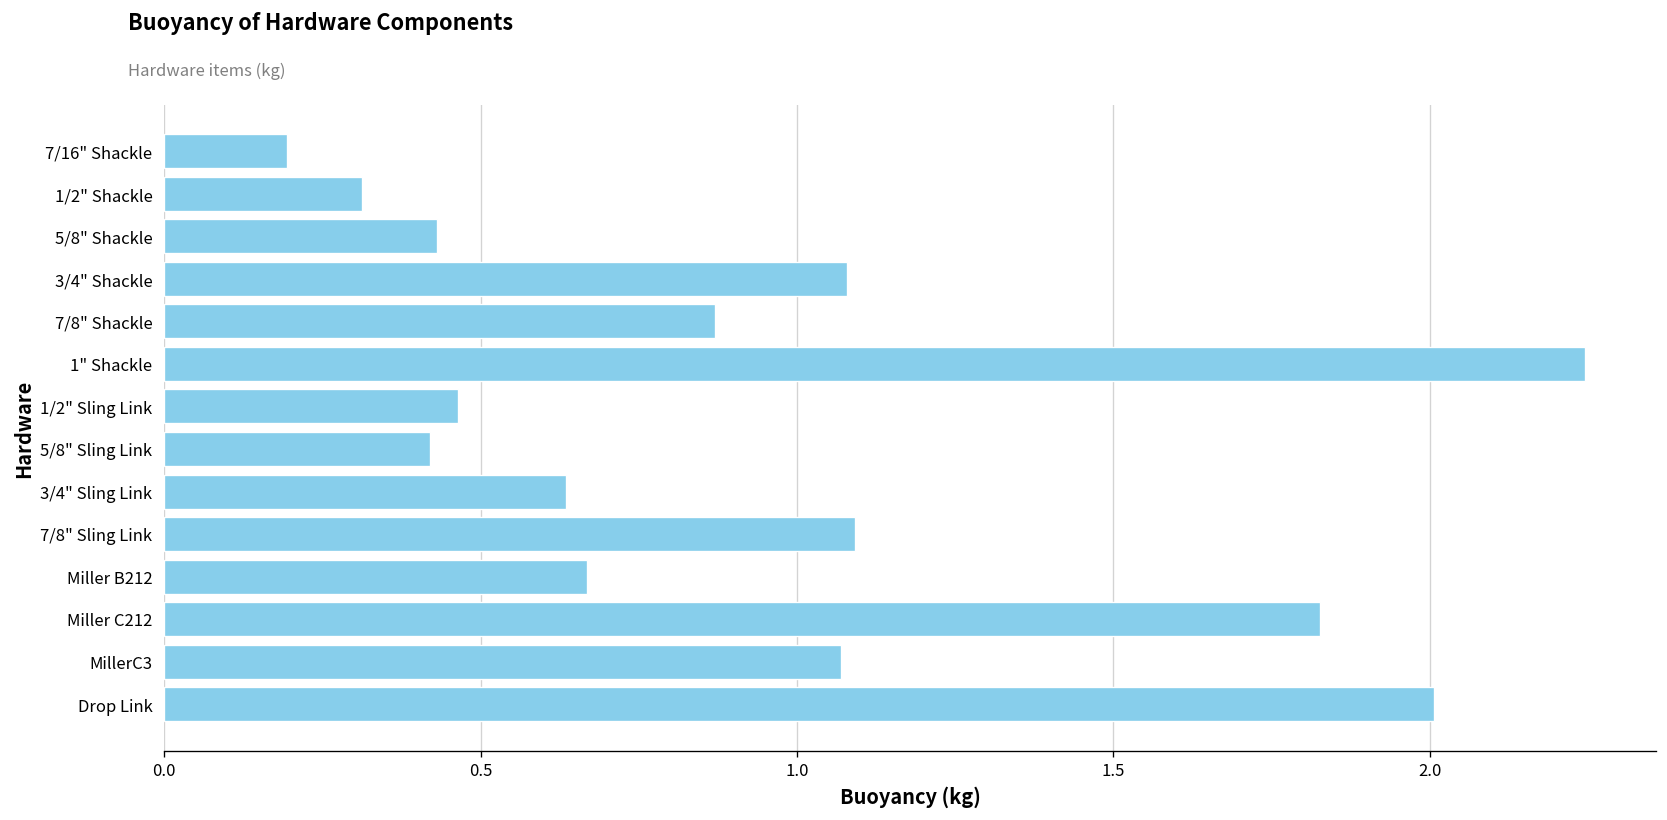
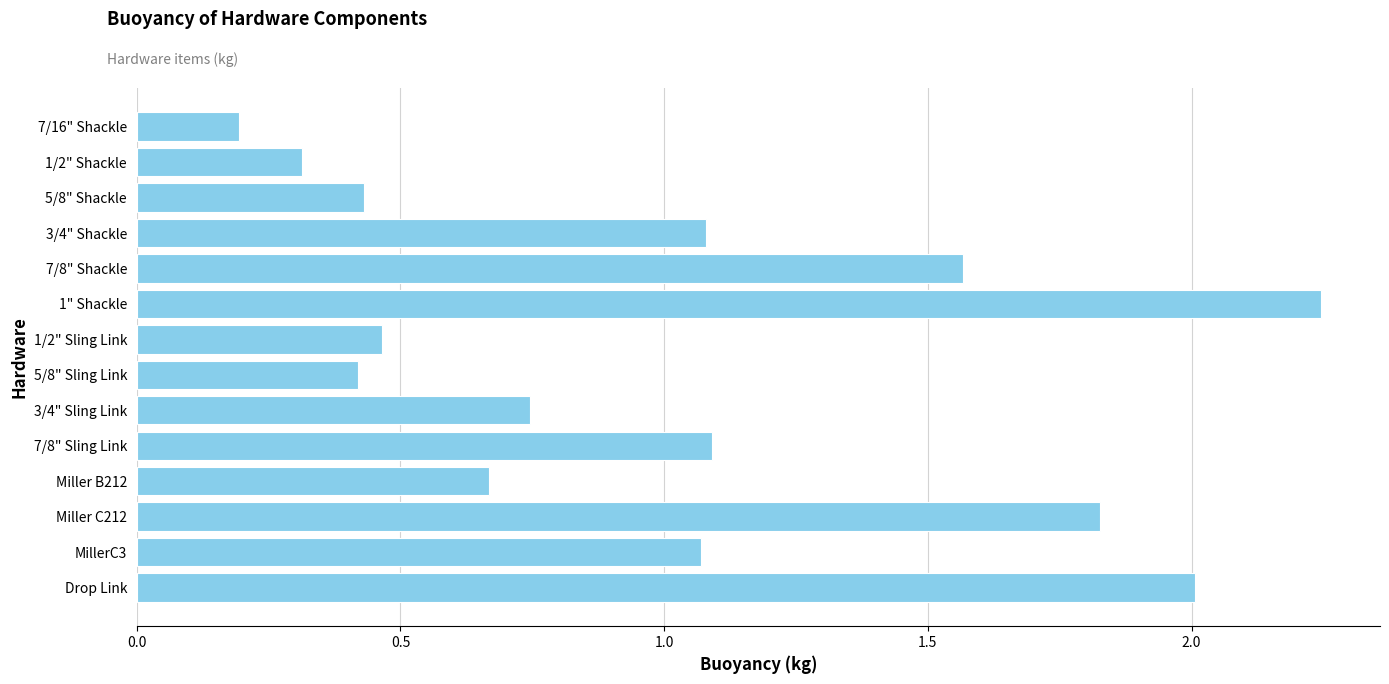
  {
    "7/16\" Shackle": 0.19,
    "1/2\" Shackle": 0.31,
    "5/8\" Shackle": 0.43,
    "3/4\" Shackle": 1.08,
-   "7/8\" Shackle": 0.87,
+   "7/8\" Shackle": 1.57,
    "1\" Shackle": 2.25,
    "1/2\" Sling Link": 0.47,
    "5/8\" Sling Link": 0.42,
-   "3/4\" Sling Link": 0.64,
+   "3/4\" Sling Link": 0.75,
    "7/8\" Sling Link": 1.09,
    "Miller B212": 0.67,
    "Miller C212": 1.83,
    "MillerC3": 1.07,
    "Drop Link": 2.01
  }
